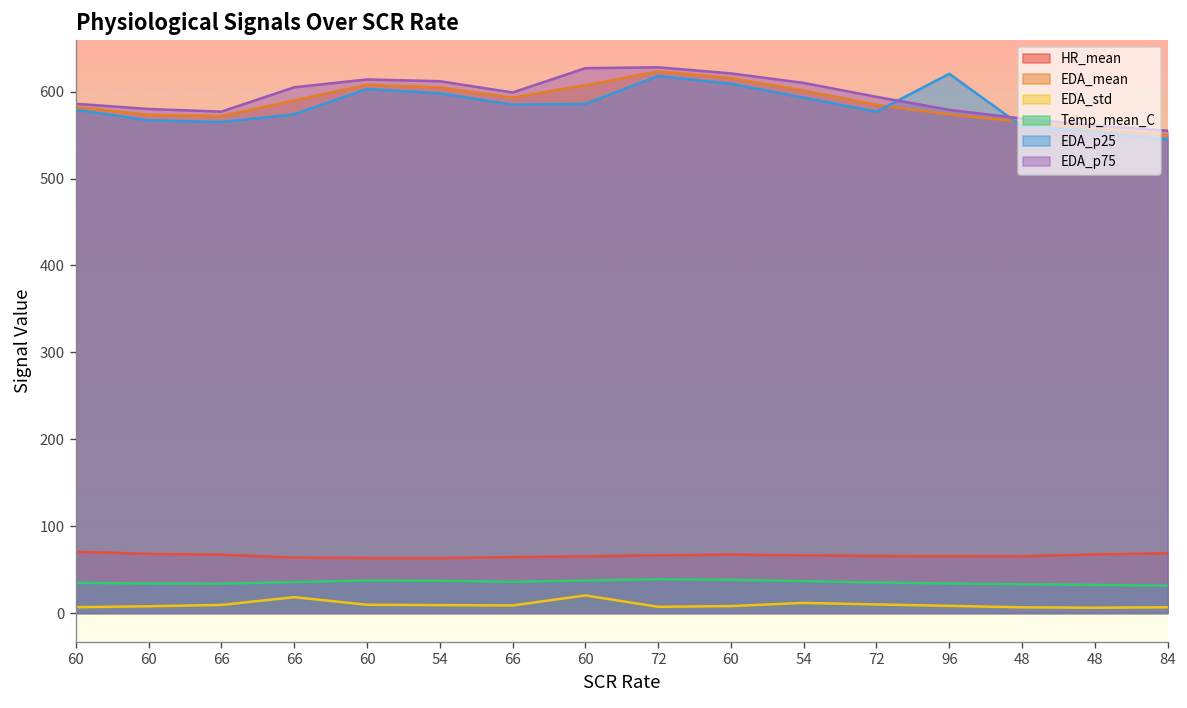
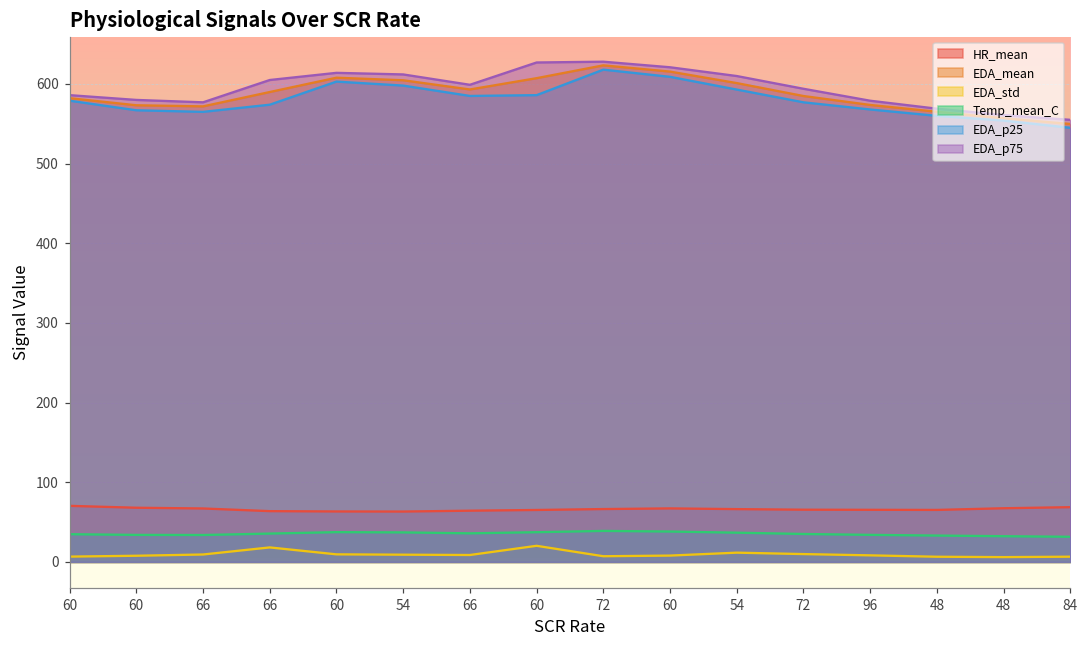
  {
    "Temp_mean_C": {
      "96": 30,
      "84": 30
    },
    "EDA_p25": {
-     "96": 620,
+     "96": 570,
      "84": 550
    },
    "EDA_p75": {
      "96": 580,
      "84": 560
    }
  }
